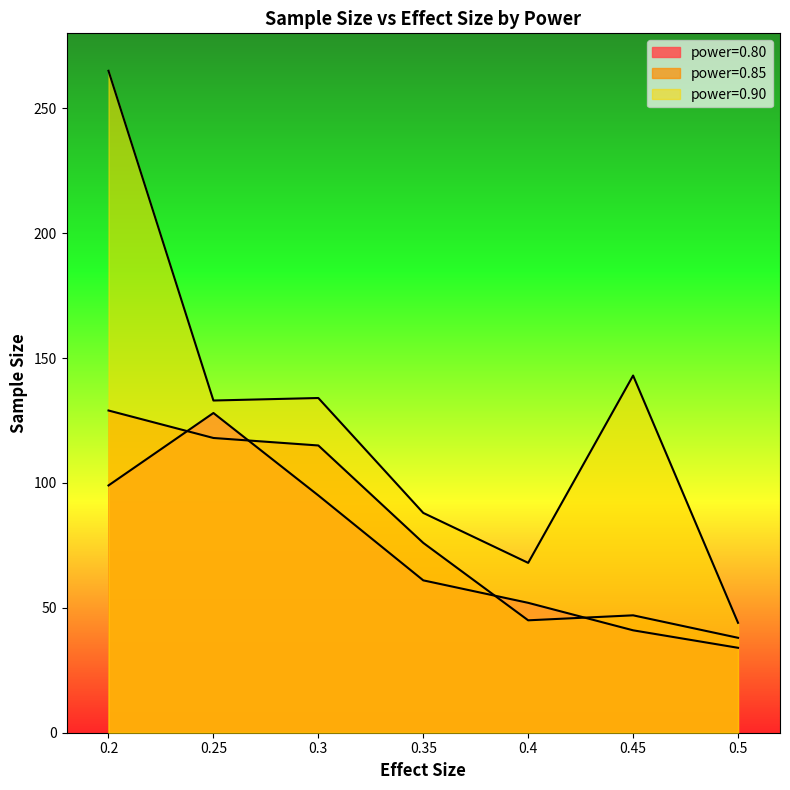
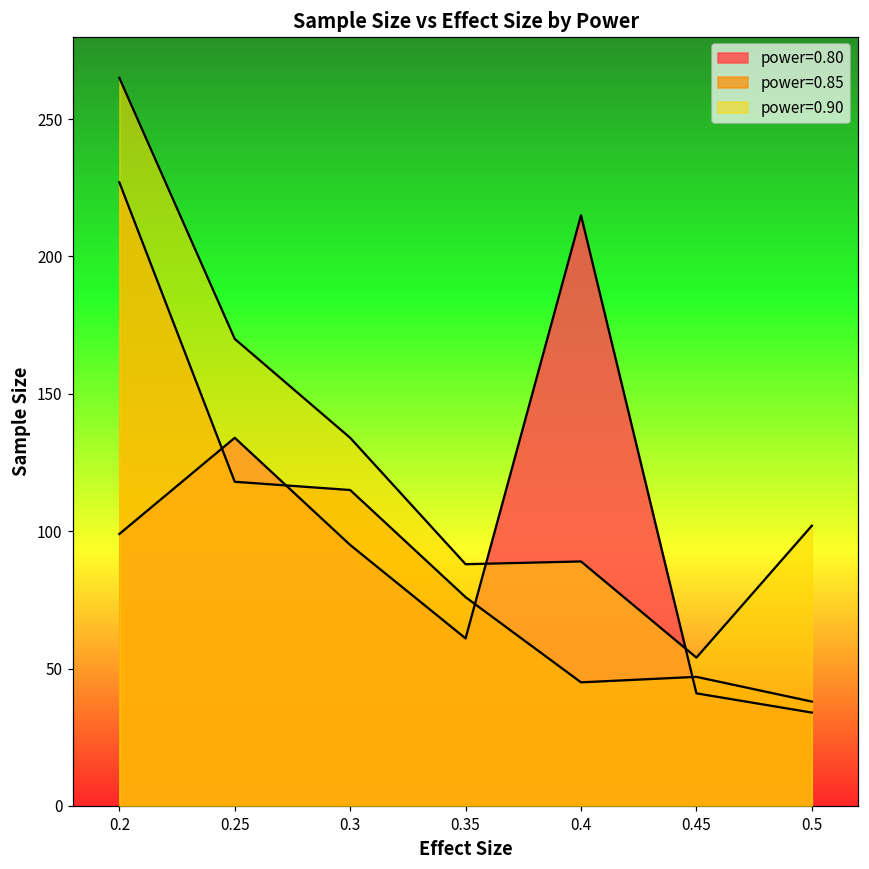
  {
    "power=0.80": {
      "0.2": 99,
-     "0.25": 128,
+     "0.25": 134,
      "0.3": 95,
      "0.35": 61,
-     "0.4": 52,
+     "0.4": 215,
      "0.45": 41,
      "0.5": 34
    },
    "power=0.85": {
-     "0.2": 129,
+     "0.2": 227,
      "0.25": 118,
      "0.3": 115,
      "0.35": 76,
      "0.4": 45,
      "0.45": 47,
      "0.5": 38
    },
    "power=0.90": {
      "0.2": 265,
-     "0.25": 133,
+     "0.25": 170,
      "0.3": 134,
      "0.35": 88,
-     "0.4": 68,
-     "0.45": 143,
-     "0.5": 44
+     "0.4": 89,
+     "0.45": 54,
+     "0.5": 102
    }
  }
